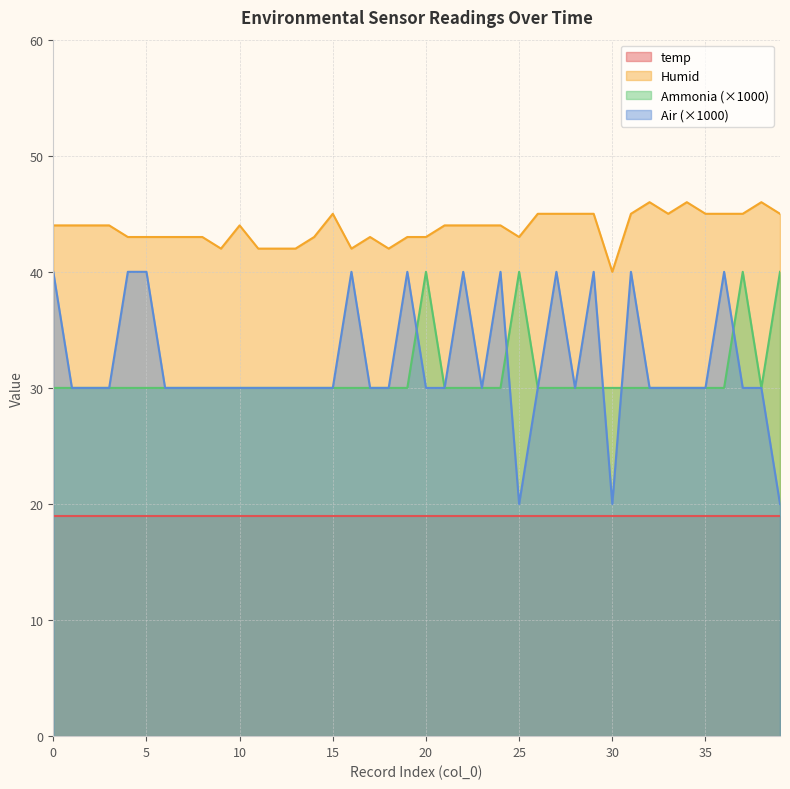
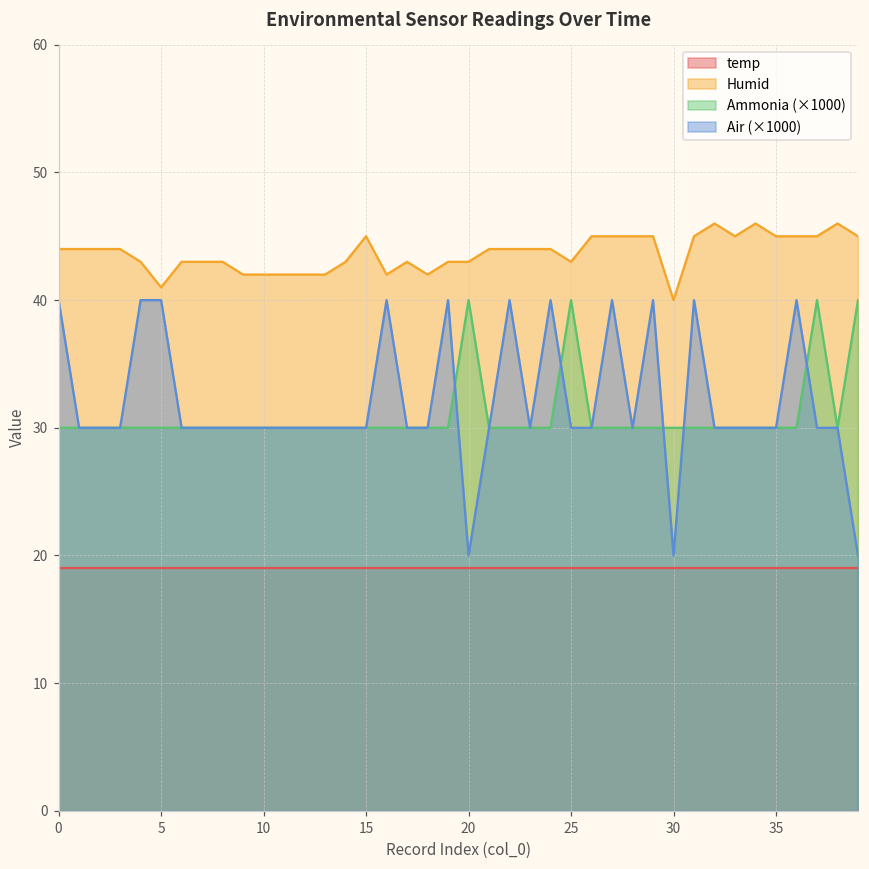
  {
    "temp": {
      "0": 19.0,
      "5": 19.0,
      "10": 19.0,
      "15": 19.0,
      "20": 19.0,
      "25": 19.0,
      "30": 19.0,
      "35": 19.0
    },
    "Humid": {
      "0": 44,
-     "5": 43,
-     "10": 44,
+     "5": 41,
+     "10": 42,
      "15": 45,
      "20": 43,
      "25": 43,
      "30": 40,
      "35": 45
    },
    "Ammonia (×1000)": {
      "0": 30.0,
      "5": 30.0,
      "20": 40.0,
      "25": 40.0,
      "30": 30.0
    },
    "Air (×1000)": {
      "0": 40.0,
      "5": 40.0,
-     "20": 30.0,
-     "25": 20.0,
+     "20": 20.0,
+     "25": 30.0,
      "30": 20.0
    }
  }
